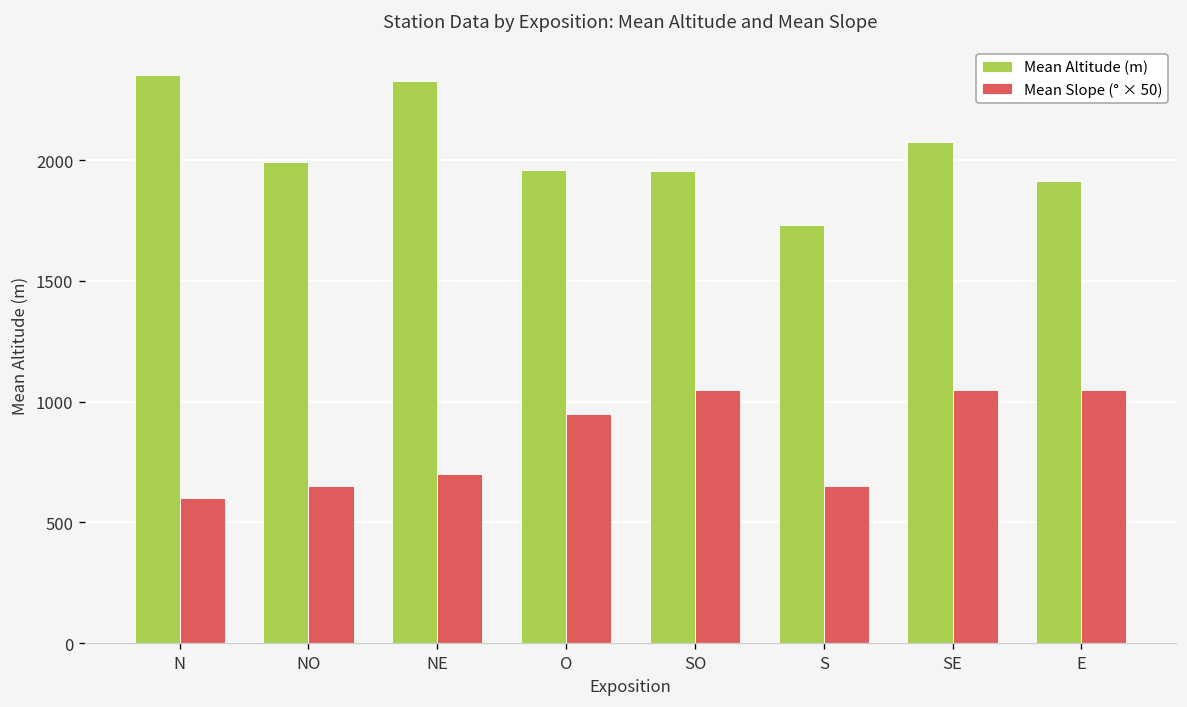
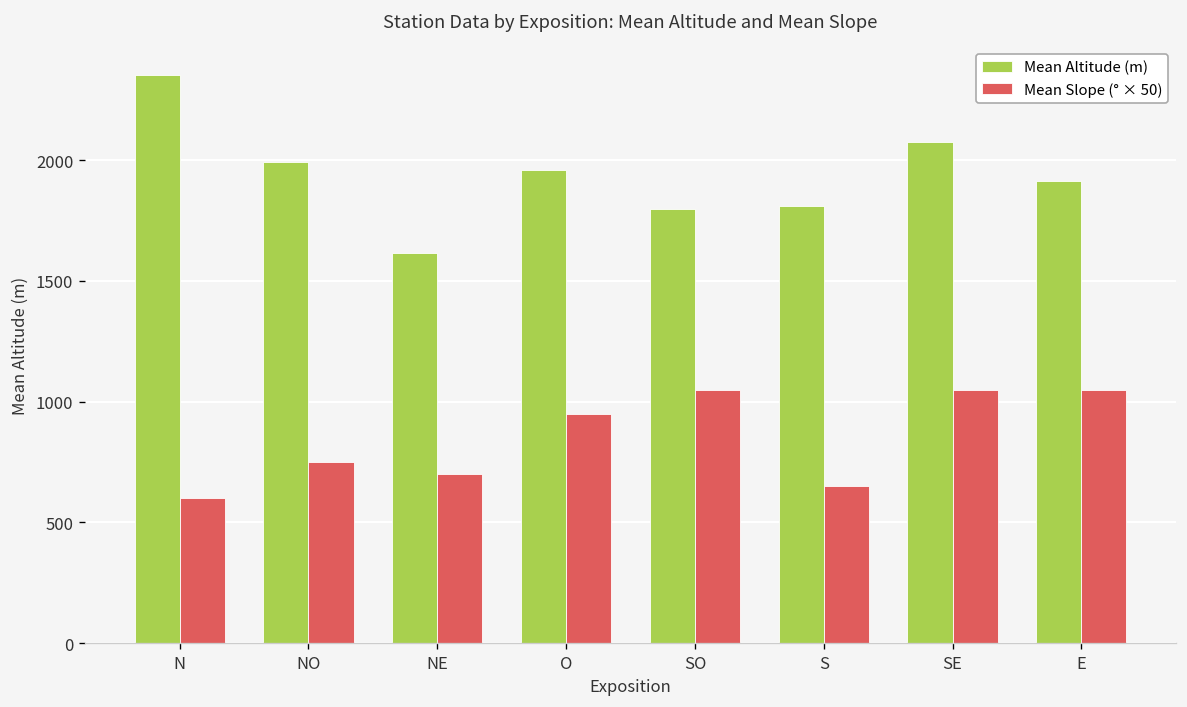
  {
    "Mean Altitude (m)": {
      "N": 2350,
      "NO": 1990,
-     "NE": 2330,
+     "NE": 1620,
      "O": 1960,
-     "SO": 1950,
-     "S": 1730,
+     "SO": 1800,
+     "S": 1810,
      "SE": 2070,
      "E": 1910
    },
    "Mean Slope (° × 50)": {
      "N": 600,
-     "NO": 650,
+     "NO": 750,
      "NE": 700,
      "O": 950,
      "SO": 1050,
      "S": 650,
      "SE": 1050,
      "E": 1050
    }
  }
